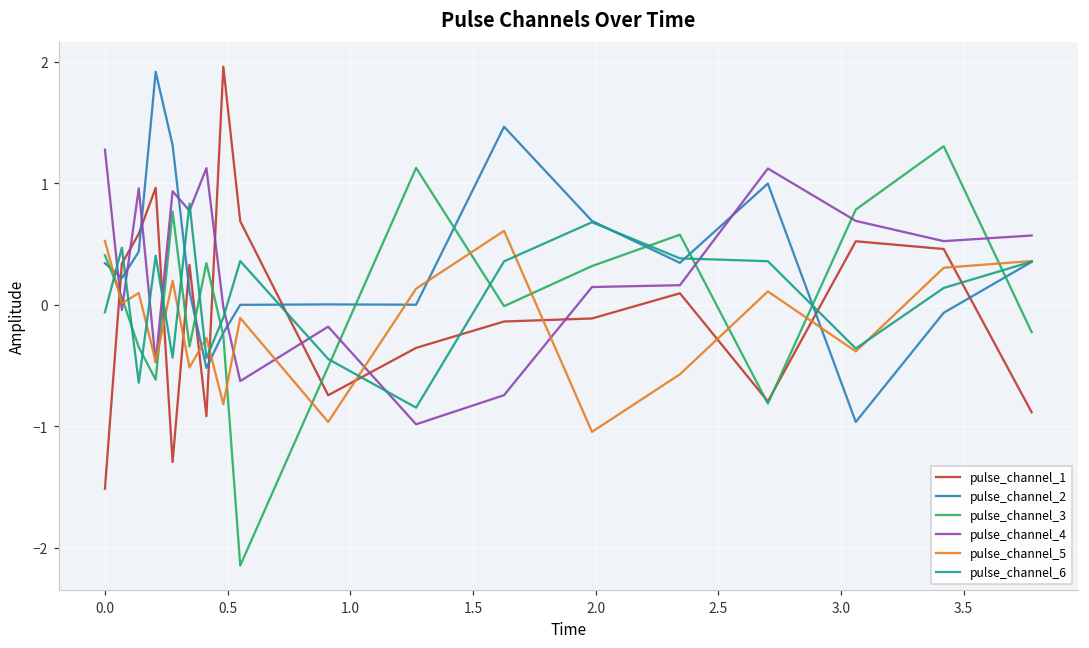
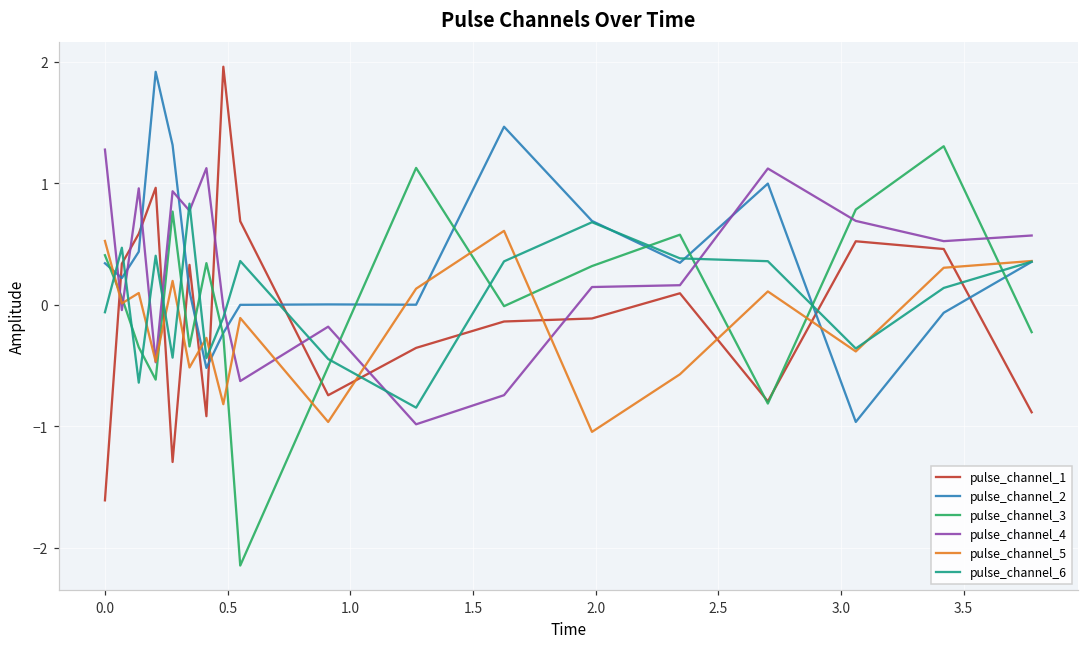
  {
    "pulse_channel_1": {
-     "0.0": -1.51
+     "0.0": -1.61
    },
    "pulse_channel_2": {
      "0.0": 0.34
    },
    "pulse_channel_4": {
      "0.0": 1.28
    },
    "pulse_channel_5": {
      "0.0": 0.52
    }
  }
